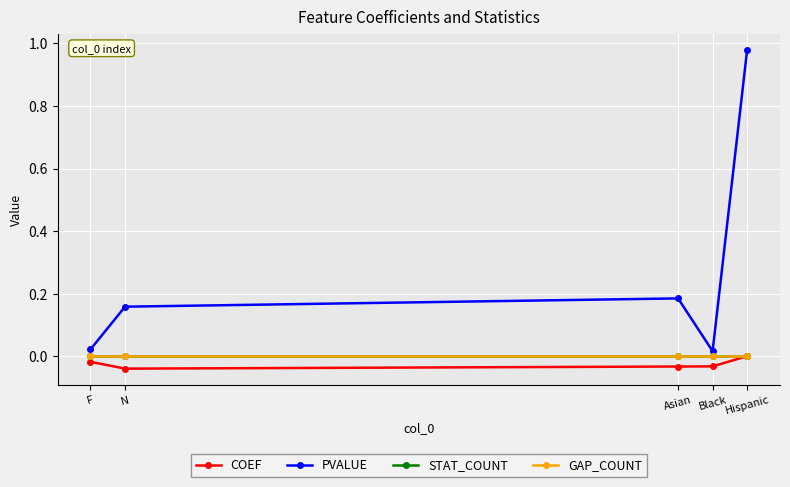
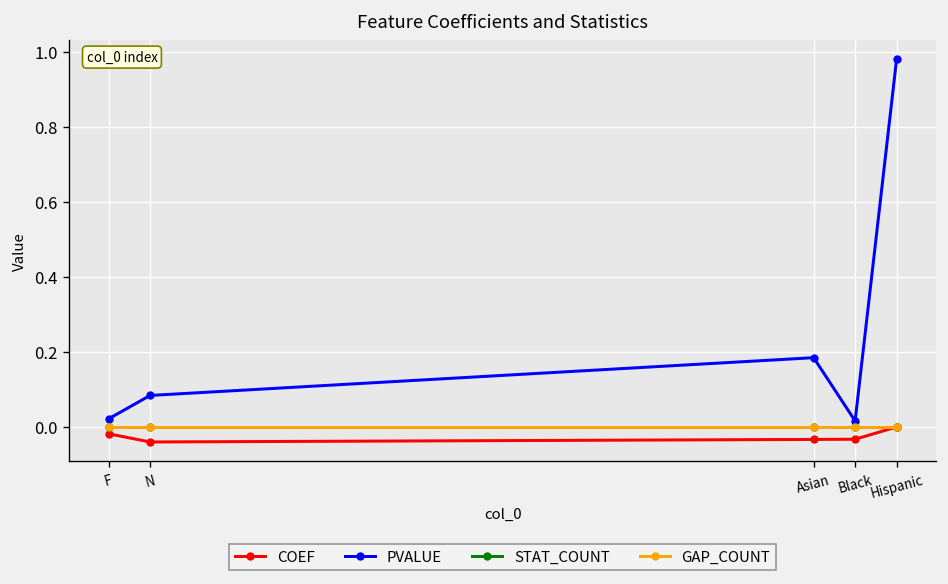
  {
    "COEF": {
      "F": -0.02,
      "N": -0.04,
      "Asian": -0.03,
      "Black": -0.03
    },
    "PVALUE": {
      "F": 0.02,
-     "N": 0.16,
+     "N": 0.08,
      "Asian": 0.18,
      "Black": 0.02,
      "Hispanic": 0.98
    },
    "GAP_COUNT": {
      "F": 0.00,
      "N": 0.00,
      "Asian": 0.00,
      "Black": 0.00
    }
  }
